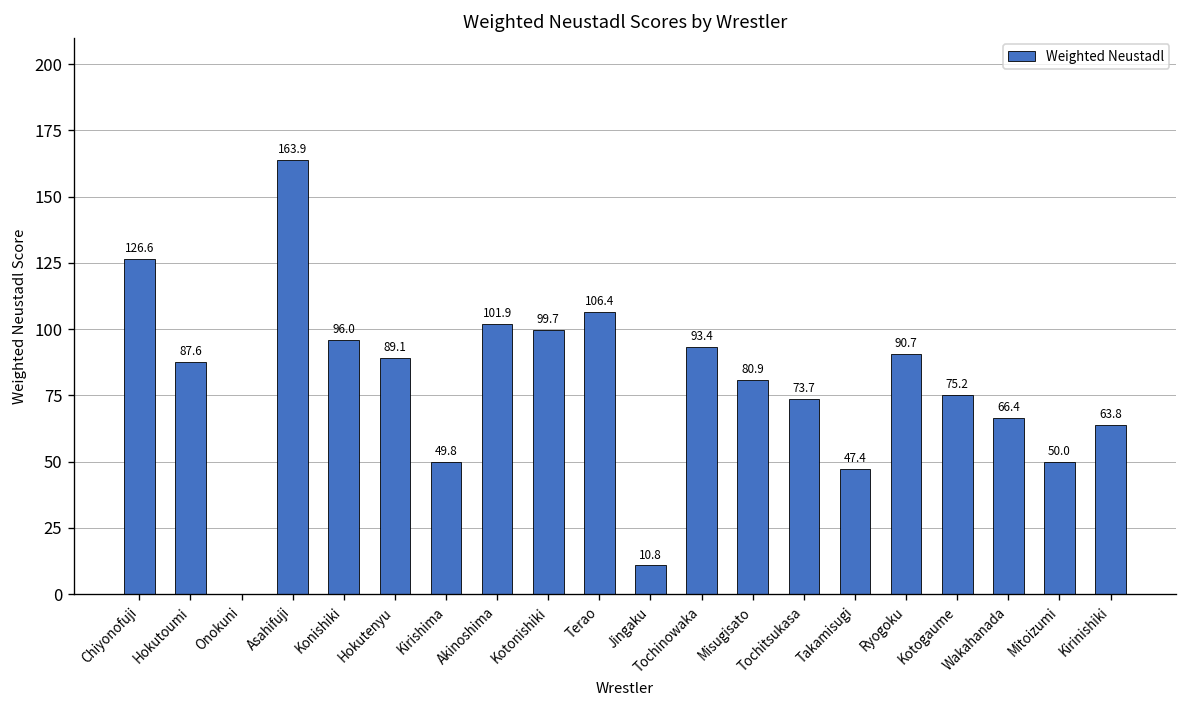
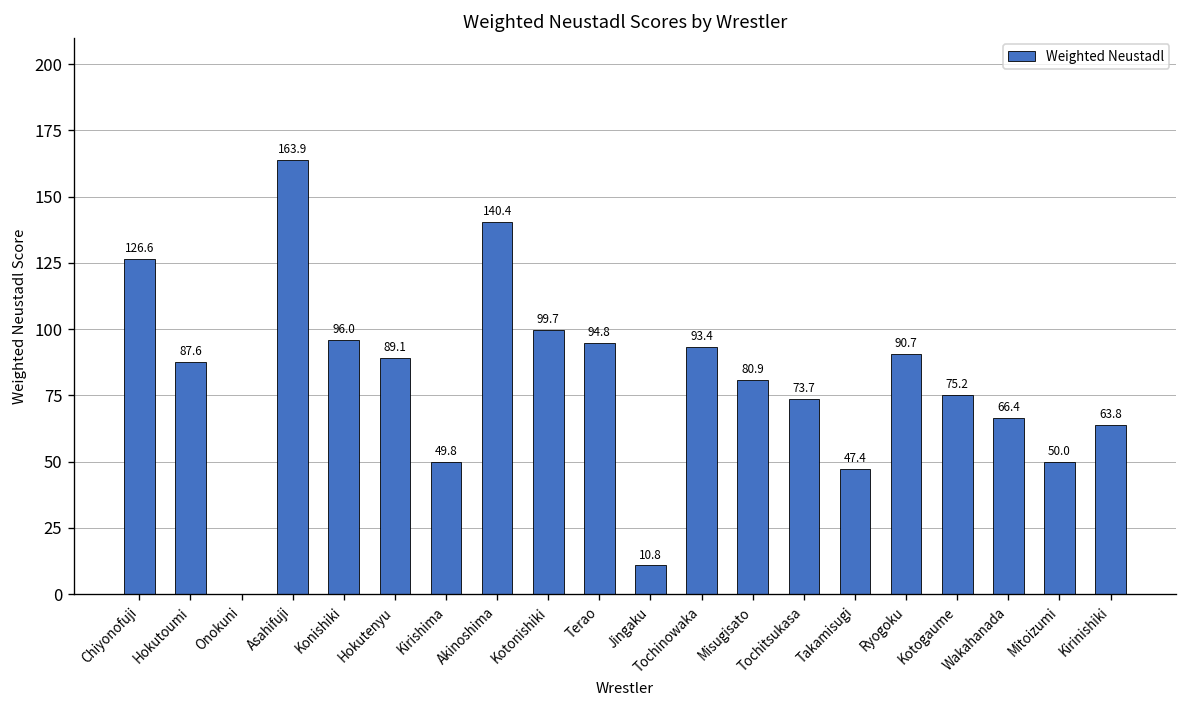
  {
    "Chiyonofuji": 126.6,
    "Hokutoumi": 87.6,
    "Asahifuji": 163.9,
    "Konishiki": 96.0,
    "Hokutenyu": 89.1,
    "Kirishima": 49.8,
-   "Akinoshima": 101.9,
+   "Akinoshima": 140.4,
    "Kotonishiki": 99.7,
-   "Terao": 106.4,
+   "Terao": 94.8,
    "Jingaku": 10.8,
    "Tochinowaka": 93.4,
    "Misugisato": 80.9,
    "Tochitsukasa": 73.7,
    "Takamisugi": 47.4,
    "Ryogoku": 90.7,
    "Kotogaume": 75.2,
    "Wakahanada": 66.4,
    "Mitoizumi": 50.0,
    "Kirinishiki": 63.8
  }
